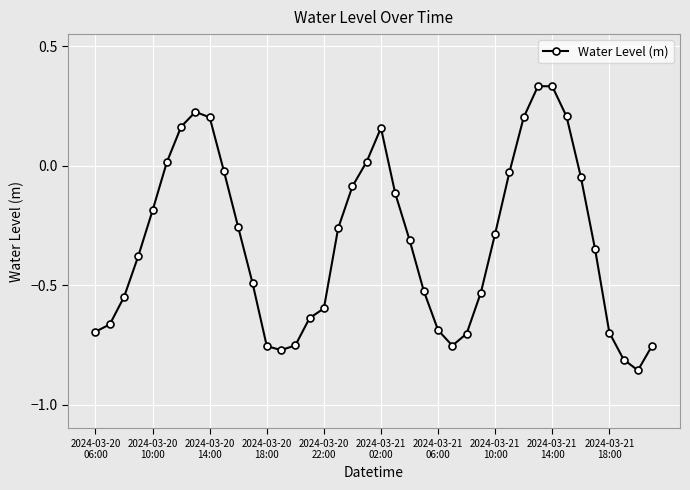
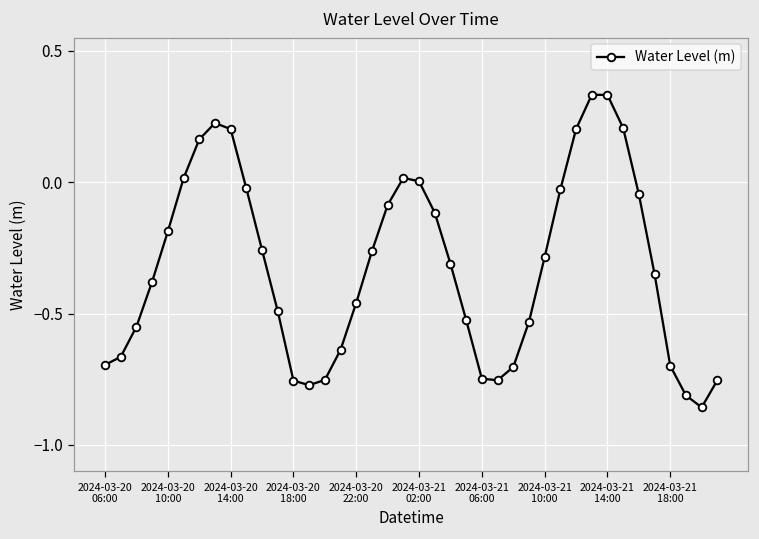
  {
    "2024-03-20 06:00": -0.70,
    "2024-03-20 10:00": -0.19,
    "2024-03-20 14:00": 0.20,
    "2024-03-20 18:00": -0.76,
-   "2024-03-20 22:00": -0.60,
-   "2024-03-21 02:00": 0.16,
-   "2024-03-21 06:00": -0.69,
+   "2024-03-20 22:00": -0.46,
+   "2024-03-21 02:00": 0.00,
+   "2024-03-21 06:00": -0.75,
    "2024-03-21 10:00": -0.29,
    "2024-03-21 14:00": 0.33,
    "2024-03-21 18:00": -0.70
  }
